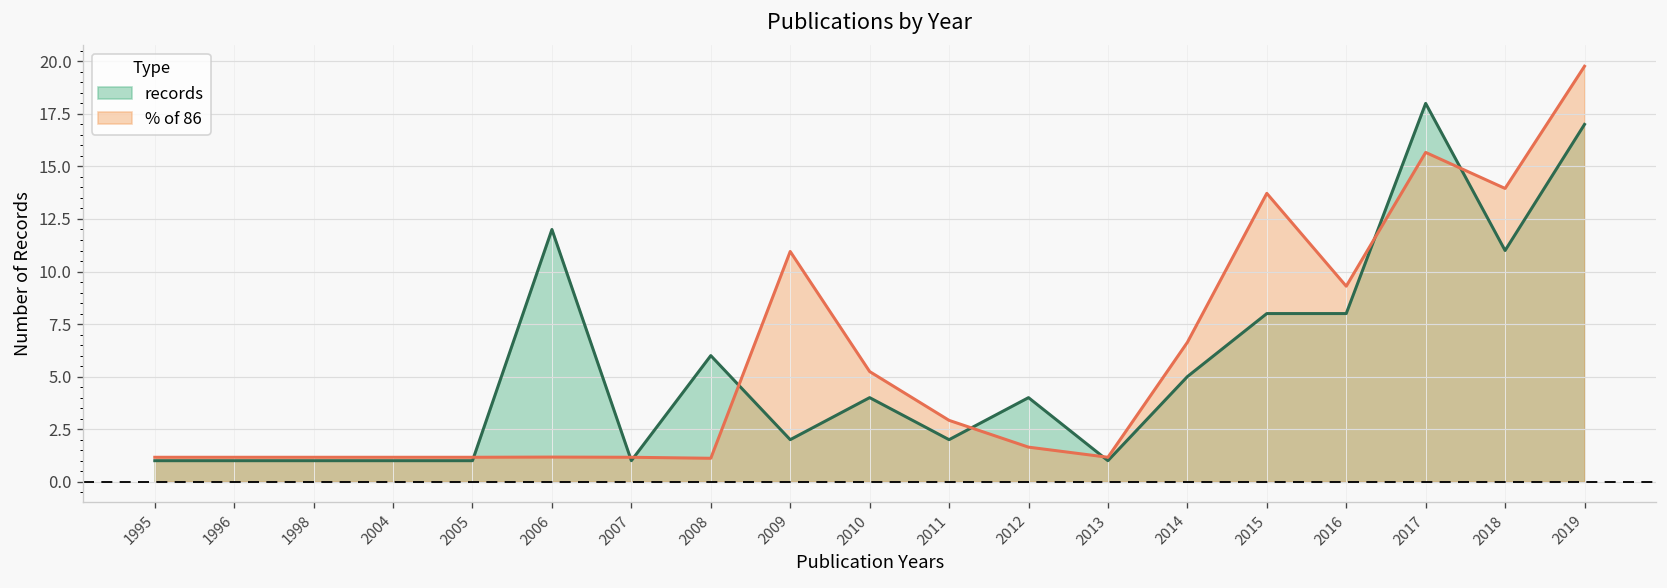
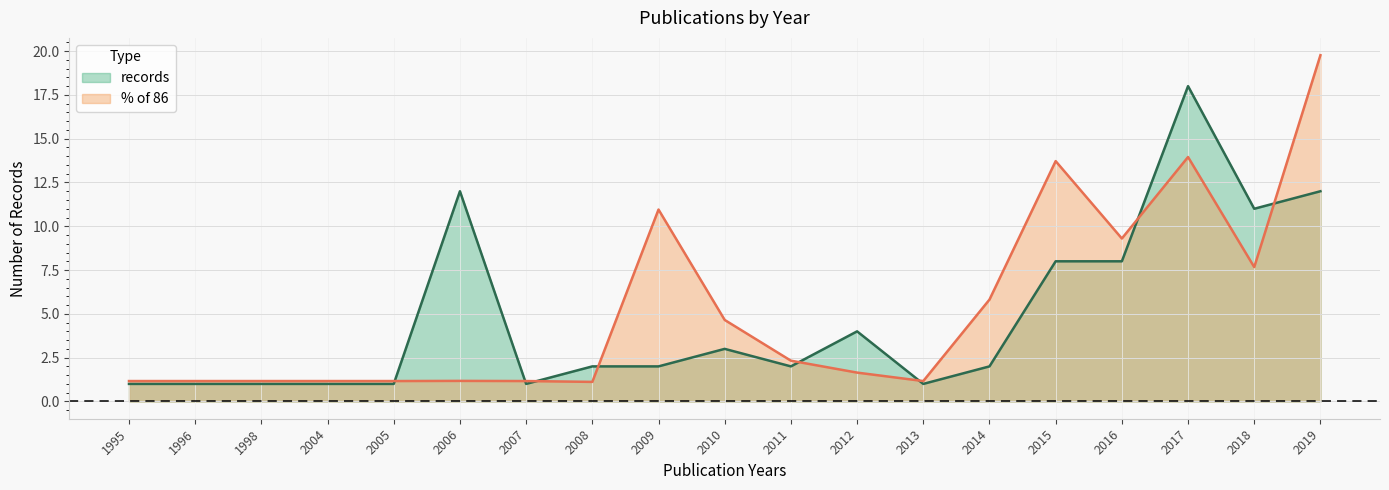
  {
    "records": {
      "1995": 1,
      "1996": 1,
      "1998": 1,
      "2004": 1,
      "2005": 1,
      "2006": 12,
      "2007": 1,
-     "2008": 6,
+     "2008": 2,
      "2009": 2,
-     "2010": 4,
+     "2010": 3,
      "2011": 2,
      "2012": 4,
      "2013": 1,
-     "2014": 5,
+     "2014": 2,
      "2015": 8,
      "2016": 8,
      "2017": 18,
      "2018": 11,
-     "2019": 17
+     "2019": 12
    },
    "% of 86": {
      "1995": 1.2,
      "1996": 1.2,
      "1998": 1.2,
      "2004": 1.2,
      "2005": 1.2,
      "2006": 1.2,
      "2007": 1.2,
      "2008": 1.1,
      "2009": 11.0,
-     "2010": 5.2,
-     "2011": 2.9,
+     "2010": 4.7,
+     "2011": 2.3,
      "2012": 1.6,
      "2013": 1.2,
-     "2014": 6.6,
+     "2014": 5.8,
      "2015": 13.7,
      "2016": 9.3,
-     "2017": 15.7,
-     "2018": 14.0,
+     "2017": 14.0,
+     "2018": 7.7,
      "2019": 19.8
    }
  }
